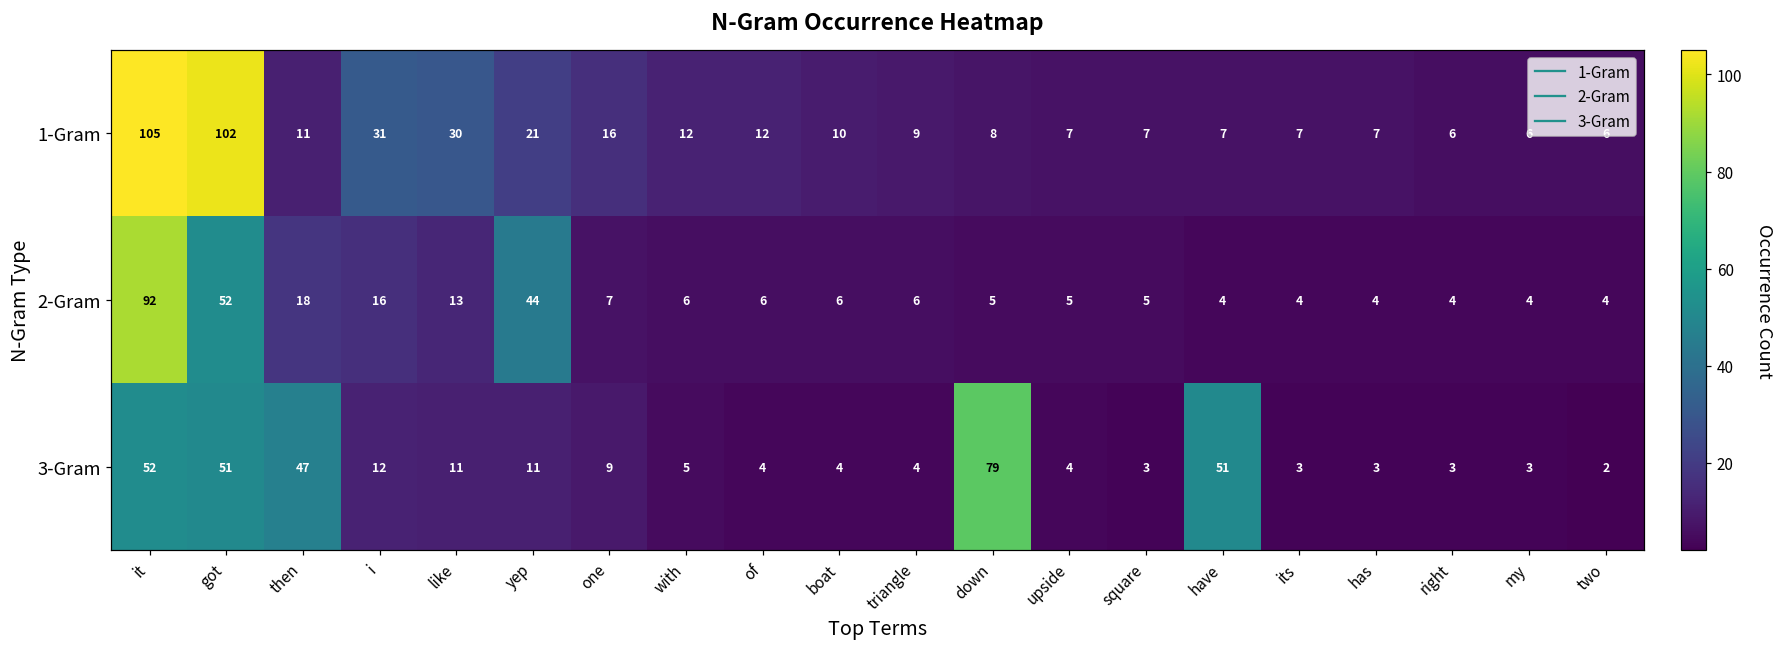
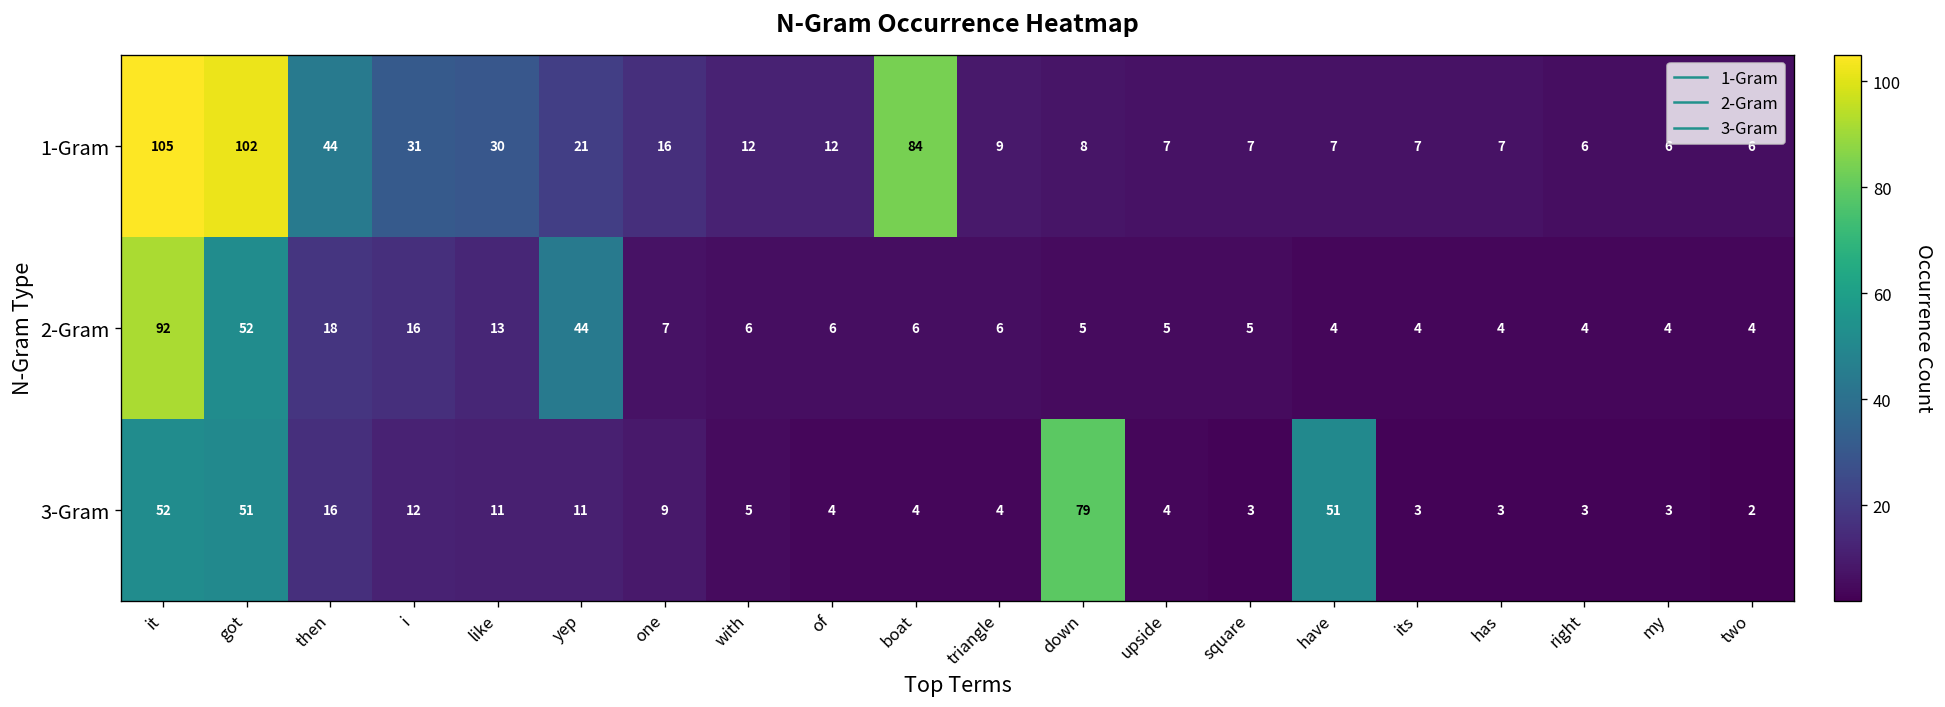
  {
    "1-Gram": {
      "it": 105,
      "got": 102,
-     "then": 11,
+     "then": 44,
      "i": 31,
      "like": 30,
      "yep": 21,
      "one": 16,
      "with": 12,
      "of": 12,
-     "boat": 10,
+     "boat": 84,
      "triangle": 9,
      "down": 8,
      "upside": 7,
      "square": 7,
      "have": 7,
      "its": 7,
      "has": 7,
      "right": 6
    },
    "2-Gram": {
      "it": 92,
      "got": 52,
      "then": 18,
      "i": 16,
      "like": 13,
      "yep": 44,
      "one": 7,
      "with": 6,
      "of": 6,
      "boat": 6,
      "triangle": 6,
      "down": 5,
      "upside": 5,
      "square": 5,
      "have": 4,
      "its": 4,
      "has": 4,
      "right": 4,
      "my": 4,
      "two": 4
    },
    "3-Gram": {
      "it": 52,
      "got": 51,
-     "then": 47,
+     "then": 16,
      "i": 12,
      "like": 11,
      "yep": 11,
      "one": 9,
      "with": 5,
      "of": 4,
      "boat": 4,
      "triangle": 4,
      "down": 79,
      "upside": 4,
      "square": 3,
      "have": 51,
      "its": 3,
      "has": 3,
      "right": 3,
      "my": 3,
      "two": 2
    }
  }
